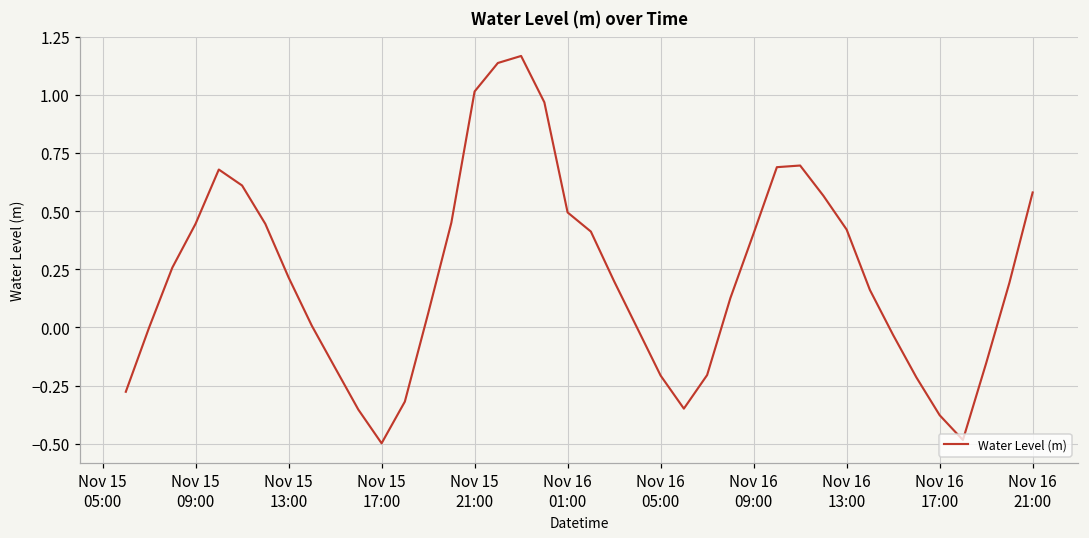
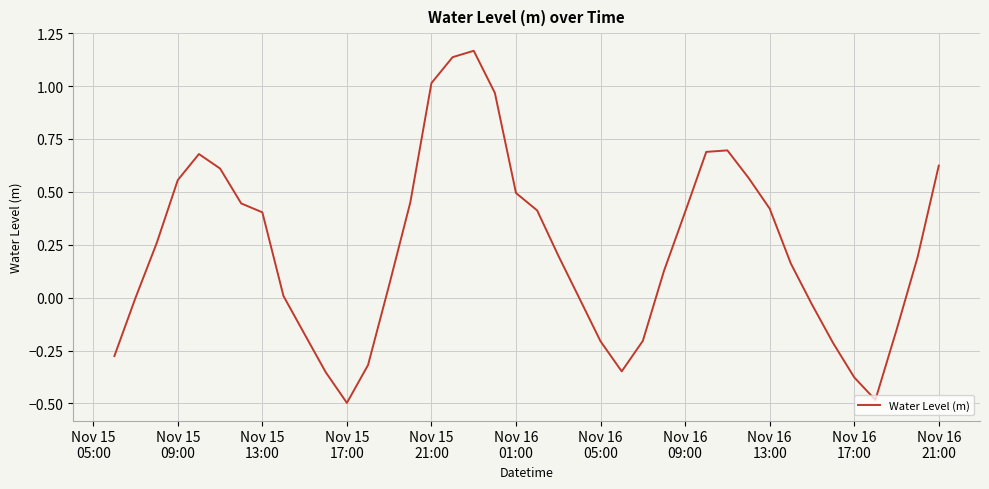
  {
-   "Nov 15 09:00": 0.45,
-   "Nov 15 13:00": 0.22,
+   "Nov 15 09:00": 0.56,
+   "Nov 15 13:00": 0.40,
    "Nov 15 17:00": -0.50,
    "Nov 15 21:00": 1.01,
    "Nov 16 01:00": 0.49,
    "Nov 16 05:00": -0.21,
    "Nov 16 09:00": 0.40,
    "Nov 16 13:00": 0.42,
    "Nov 16 17:00": -0.38,
-   "Nov 16 21:00": 0.58
+   "Nov 16 21:00": 0.62
  }
